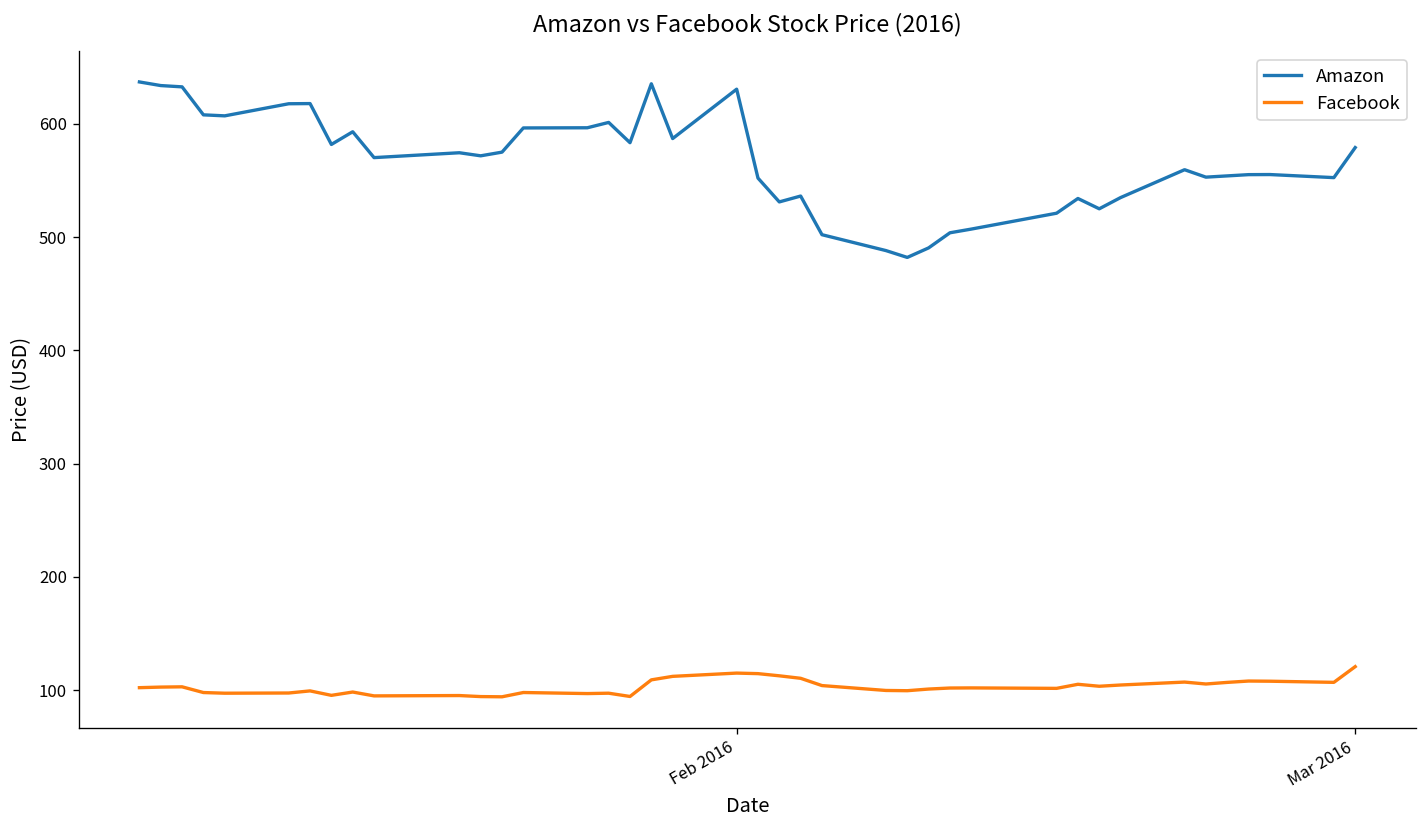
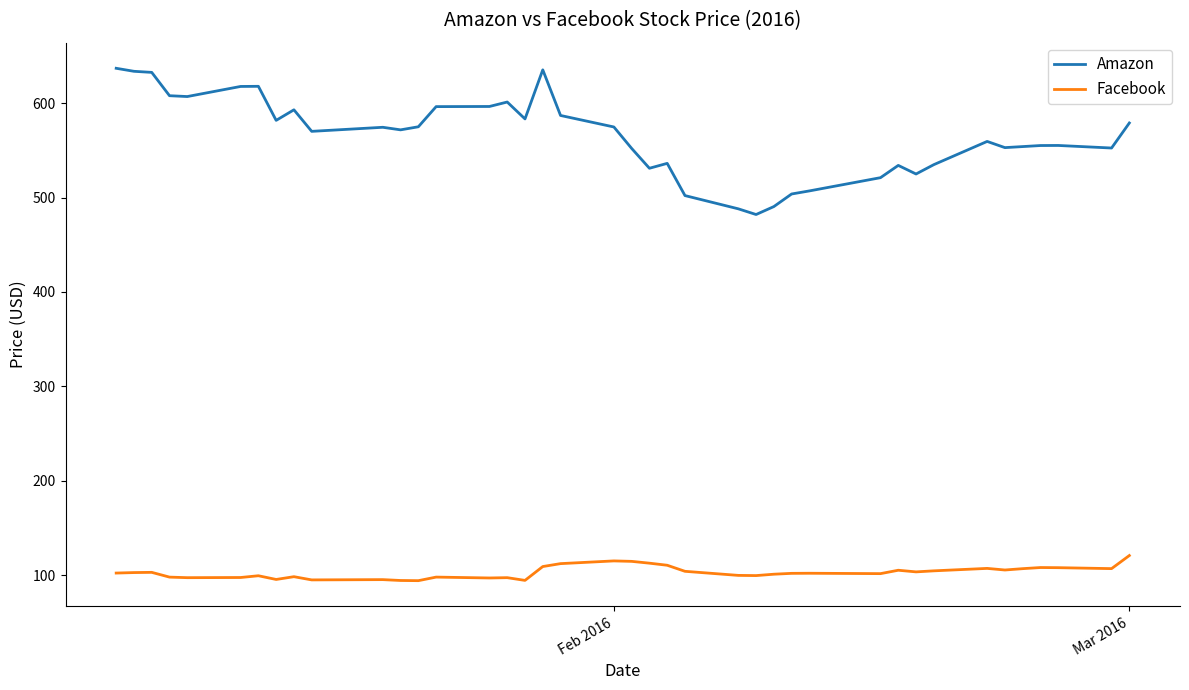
  {
    "Amazon": {
-     "Feb 2016": 630,
+     "Feb 2016": 570,
      "Mar 2016": 580
    },
    "Facebook": {
      "Feb 2016": 120,
      "Mar 2016": 120
    }
  }
